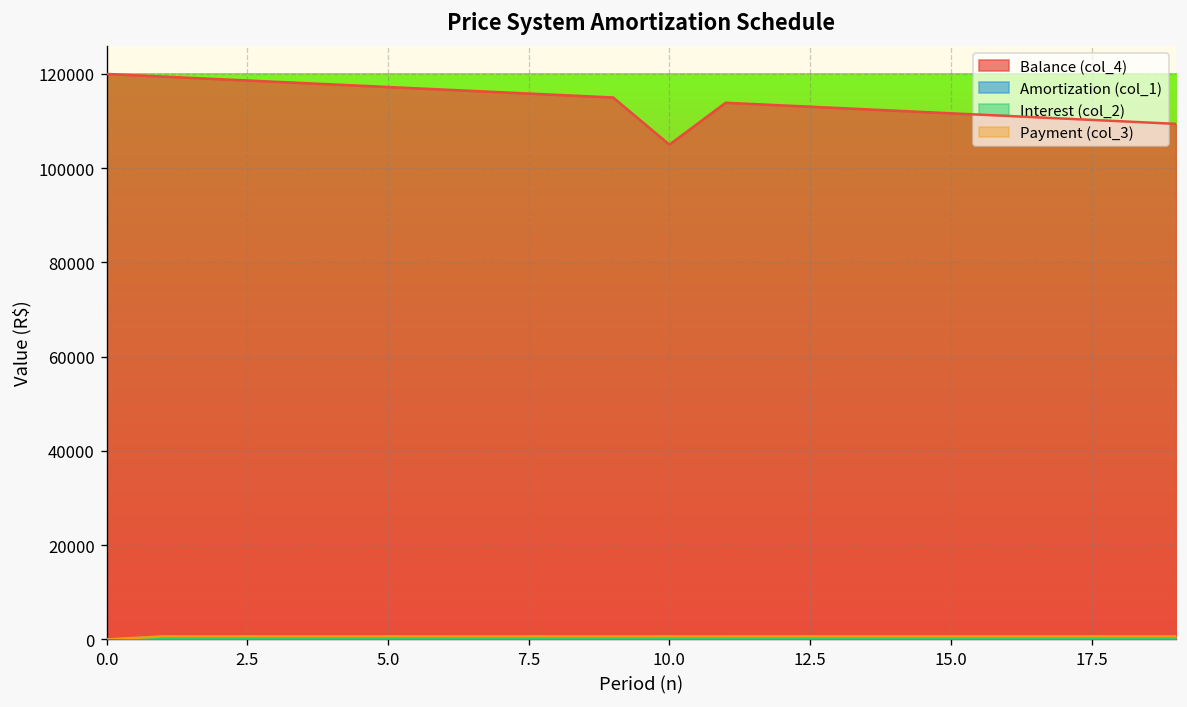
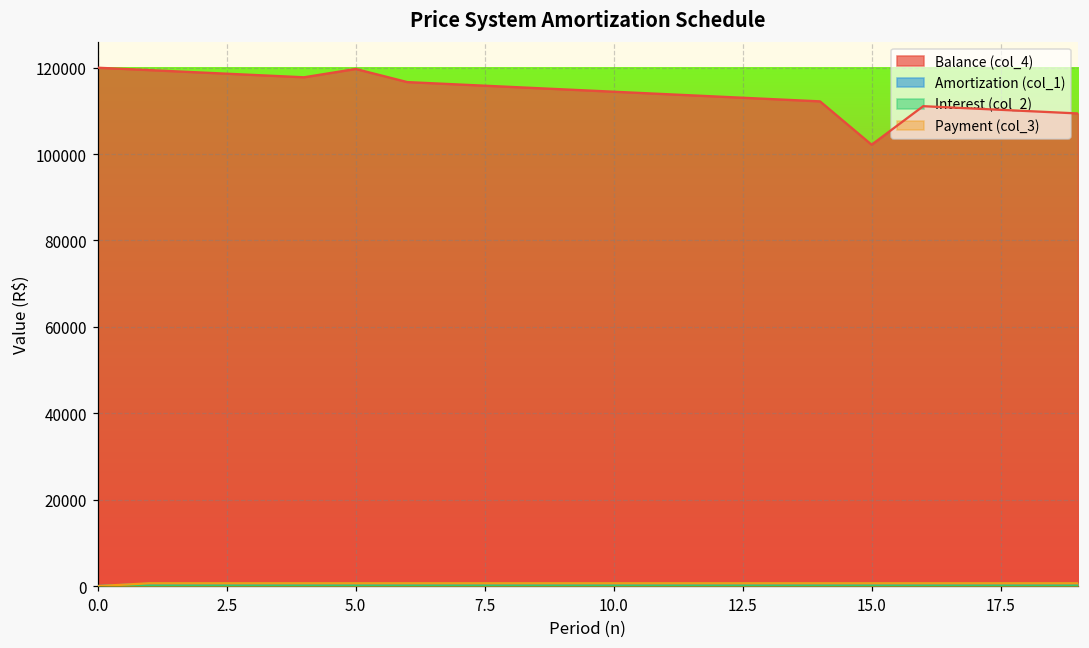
  {
    "Balance (col_4)": {
      "0.0": 120000,
-     "5.0": 117000,
-     "10.0": 105000,
-     "15.0": 112000
+     "5.0": 120000,
+     "10.0": 114000,
+     "15.0": 102000
    }
  }
